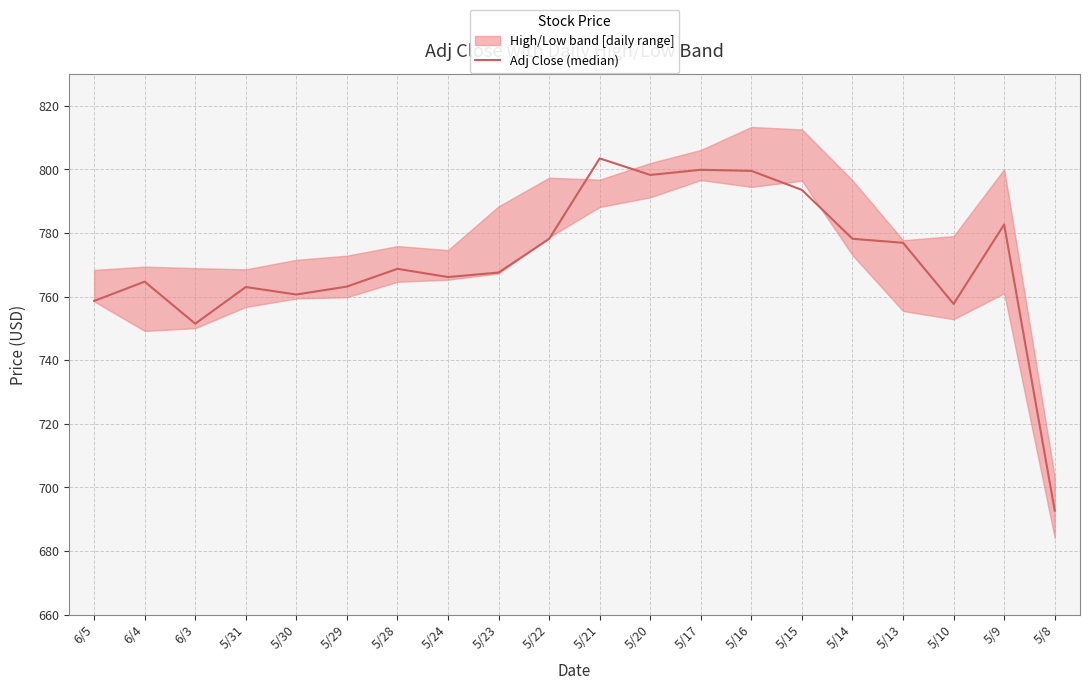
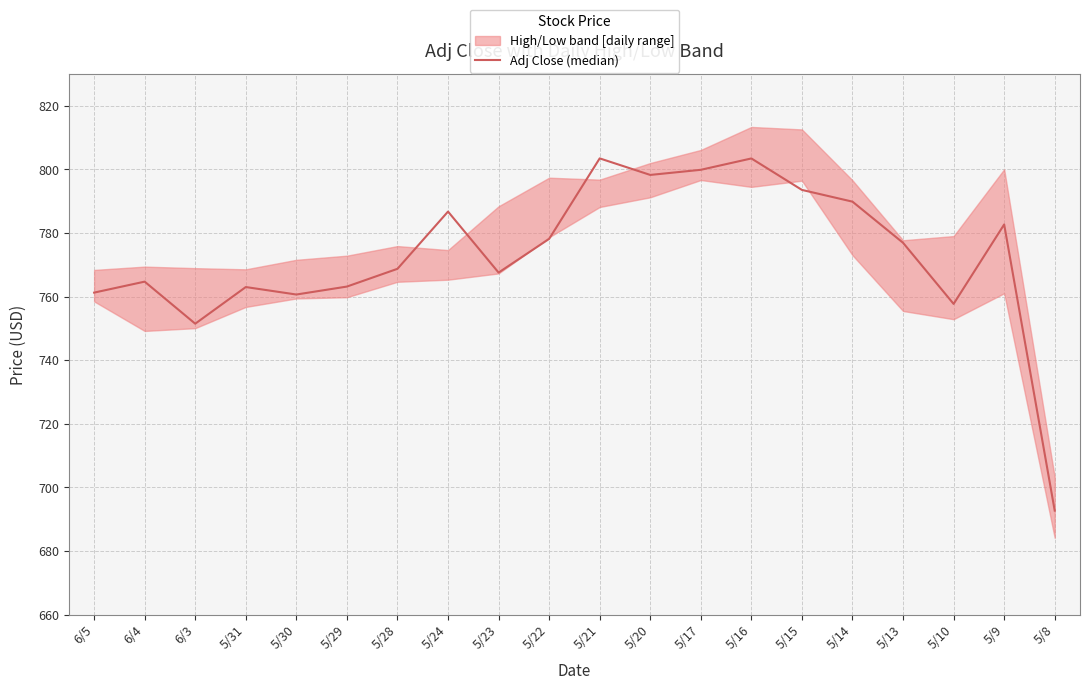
  {
    "Adj Close (median)": {
-     "6/5": 759,
+     "6/5": 761,
      "6/4": 765,
      "6/3": 751,
      "5/31": 763,
      "5/30": 761,
      "5/29": 763,
      "5/28": 769,
-     "5/24": 766,
+     "5/24": 787,
      "5/23": 768,
      "5/22": 778,
      "5/21": 803,
      "5/20": 798,
      "5/17": 800,
-     "5/16": 800,
+     "5/16": 803,
      "5/15": 794,
-     "5/14": 778,
+     "5/14": 790,
      "5/10": 758,
      "5/9": 783,
      "5/8": 693
    }
  }
